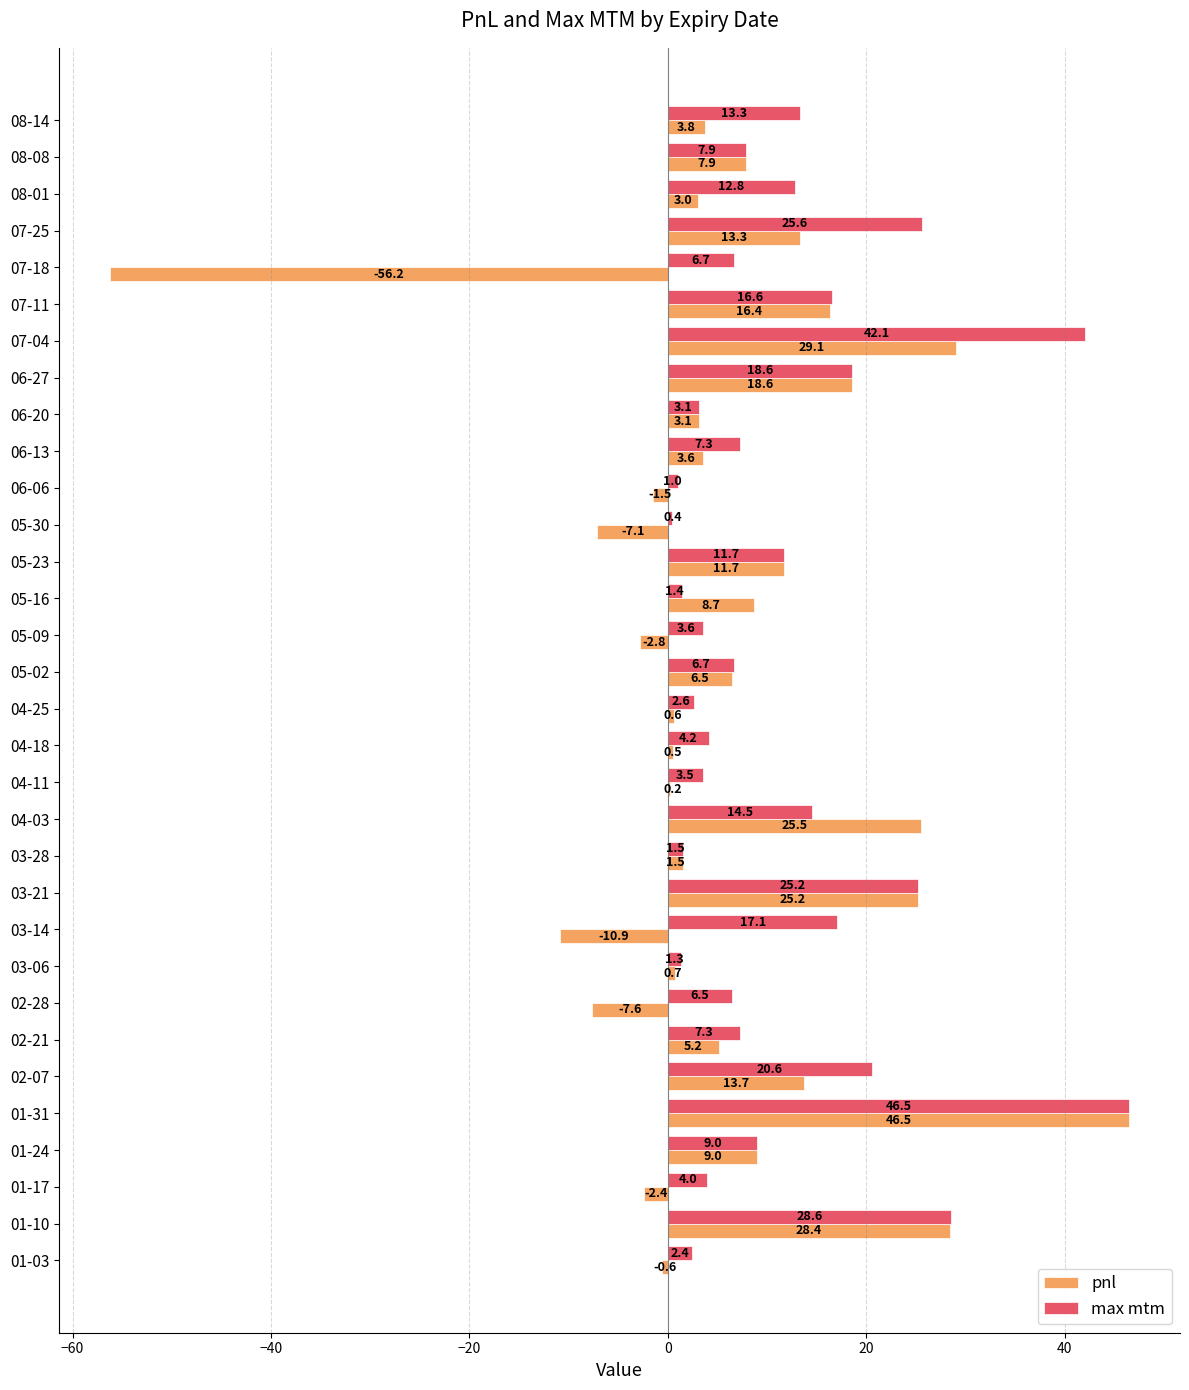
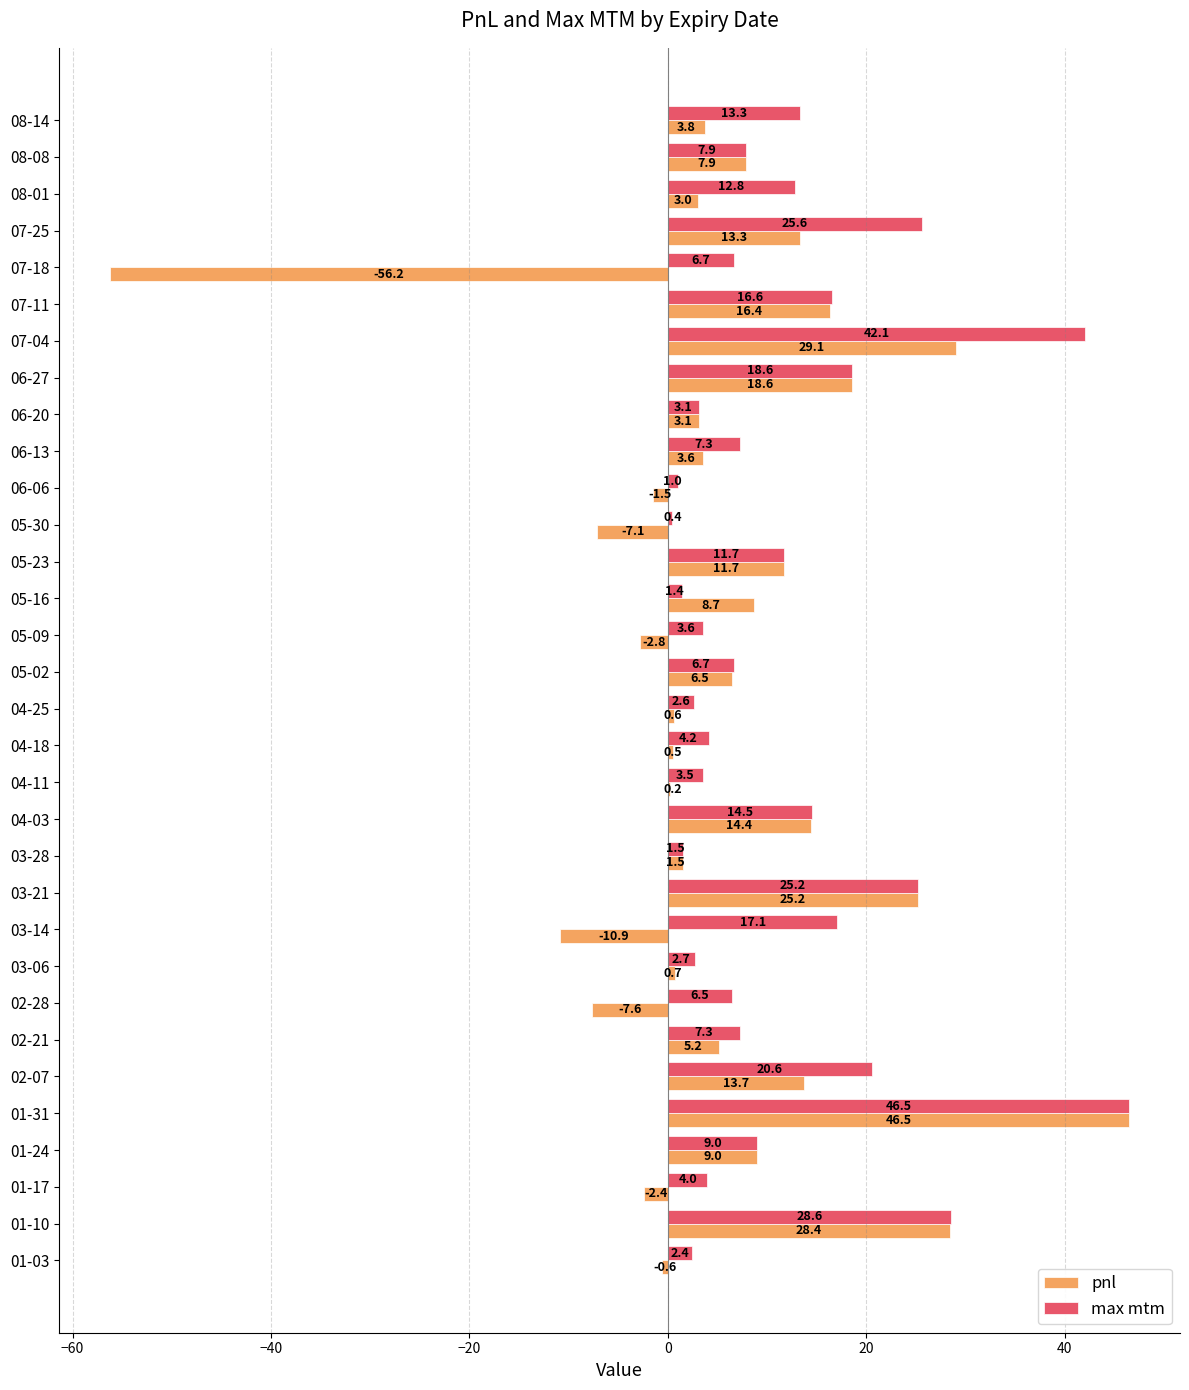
  {
    "pnl": {
      "08-14": 3.8,
      "08-08": 7.9,
      "08-01": 3.0,
      "07-25": 13.3,
      "07-18": -56.2,
      "07-11": 16.4,
      "07-04": 29.1,
      "06-27": 18.6,
      "06-20": 3.1,
      "06-13": 3.6,
      "06-06": -1.5,
      "05-30": -7.1,
      "05-23": 11.7,
      "05-16": 8.7,
      "05-09": -2.8,
      "05-02": 6.5,
      "04-25": 0.6,
      "04-18": 0.5,
      "04-11": 0.2,
-     "04-03": 25.5,
+     "04-03": 14.4,
      "03-28": 1.5,
      "03-21": 25.2,
      "03-14": -10.9,
      "03-06": 0.7,
      "02-28": -7.6,
      "02-21": 5.2,
      "02-07": 13.7,
      "01-31": 46.5,
      "01-24": 9.0,
      "01-17": -2.4,
      "01-10": 28.4,
      "01-03": -0.6
    },
    "max mtm": {
      "08-14": 13.3,
      "08-08": 7.9,
      "08-01": 12.8,
      "07-25": 25.6,
      "07-18": 6.7,
      "07-11": 16.6,
      "07-04": 42.1,
      "06-27": 18.6,
      "06-20": 3.1,
      "06-13": 7.3,
      "06-06": 1.0,
      "05-30": 0.4,
      "05-23": 11.7,
      "05-16": 1.4,
      "05-09": 3.6,
      "05-02": 6.7,
      "04-25": 2.6,
      "04-18": 4.2,
      "04-11": 3.5,
      "04-03": 14.5,
      "03-28": 1.5,
      "03-21": 25.2,
      "03-14": 17.1,
-     "03-06": 1.3,
+     "03-06": 2.7,
      "02-28": 6.5,
      "02-21": 7.3,
      "02-07": 20.6,
      "01-31": 46.5,
      "01-24": 9.0,
      "01-17": 4.0,
      "01-10": 28.6,
      "01-03": 2.4
    }
  }
